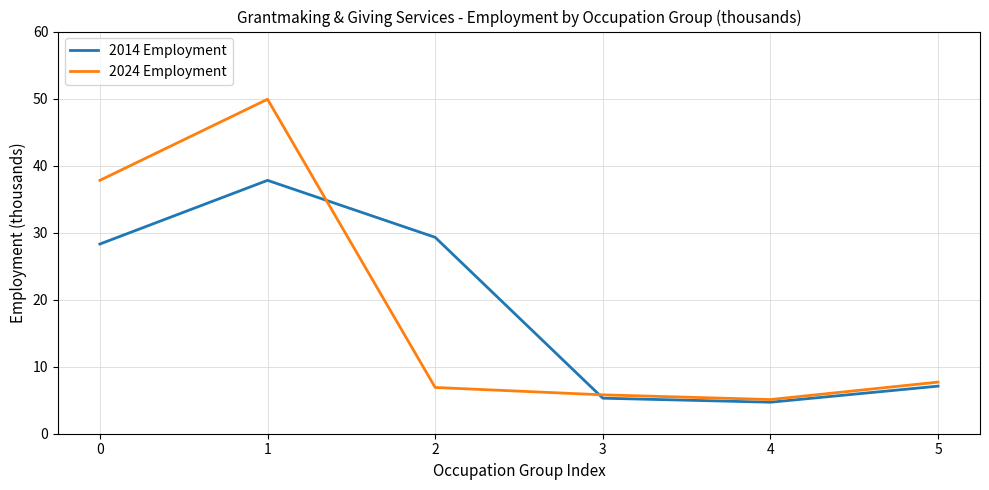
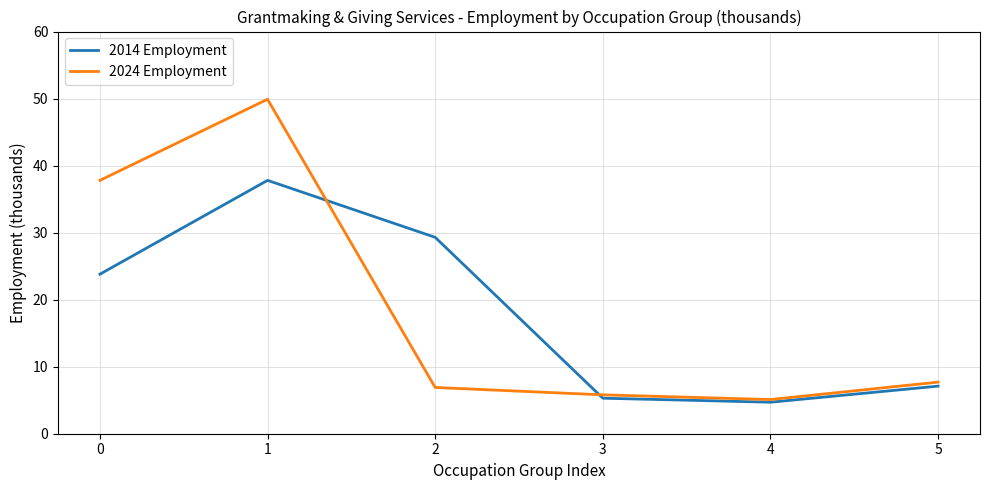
  {
    "2014 Employment": {
-     "0": 28,
+     "0": 24,
      "1": 38,
      "2": 29,
      "3": 5,
      "4": 5,
      "5": 7
    },
    "2024 Employment": {
      "0": 38,
      "1": 50,
      "2": 7,
      "3": 6,
      "4": 5,
      "5": 8
    }
  }
